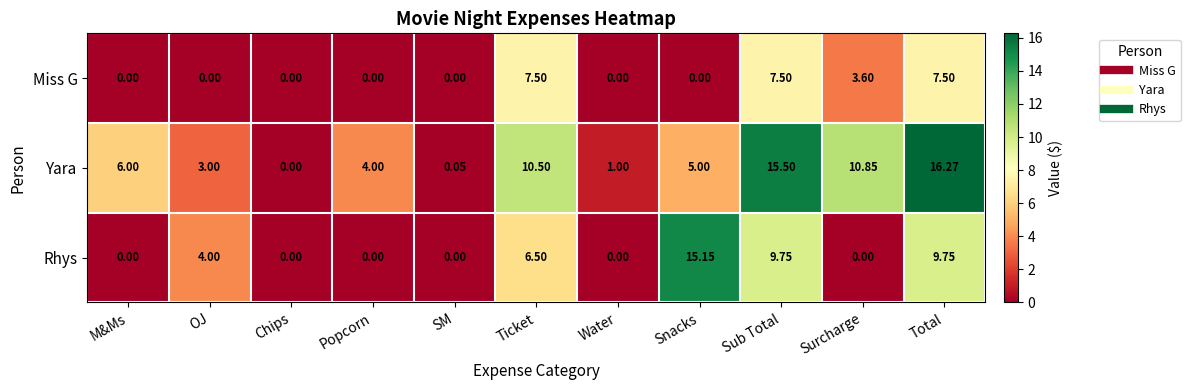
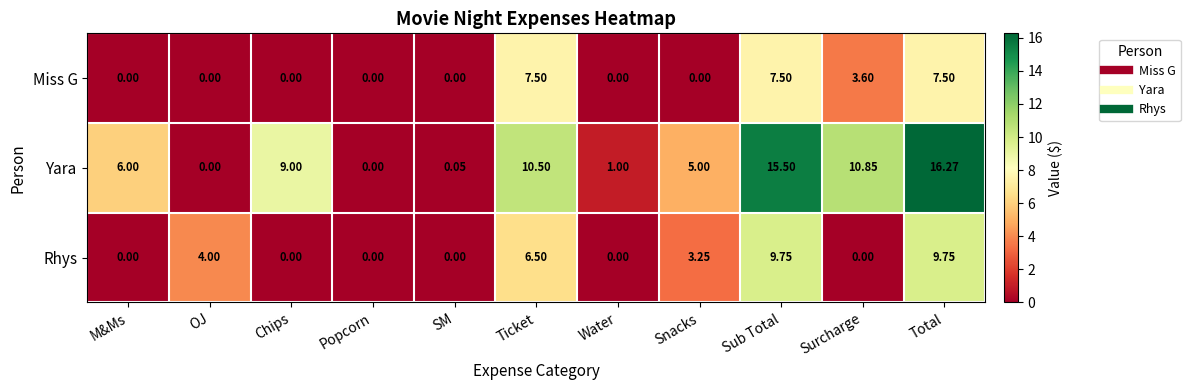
  {
    "Miss G": {
      "M&Ms": 0.00,
      "OJ": 0.00,
      "Chips": 0.00,
      "Popcorn": 0.00,
      "SM": 0.00,
      "Ticket": 7.50,
      "Water": 0.00,
      "Snacks": 0.00,
      "Sub Total": 7.50,
      "Surcharge": 3.60,
      "Total": 7.50
    },
    "Yara": {
      "M&Ms": 6.00,
-     "OJ": 3.00,
-     "Chips": 0.00,
-     "Popcorn": 4.00,
+     "OJ": 0.00,
+     "Chips": 9.00,
+     "Popcorn": 0.00,
      "SM": 0.05,
      "Ticket": 10.50,
      "Water": 1.00,
      "Snacks": 5.00,
      "Sub Total": 15.50,
      "Surcharge": 10.85,
      "Total": 16.27
    },
    "Rhys": {
      "M&Ms": 0.00,
      "OJ": 4.00,
      "Chips": 0.00,
      "Popcorn": 0.00,
      "SM": 0.00,
      "Ticket": 6.50,
      "Water": 0.00,
-     "Snacks": 15.15,
+     "Snacks": 3.25,
      "Sub Total": 9.75,
      "Surcharge": 0.00,
      "Total": 9.75
    }
  }
